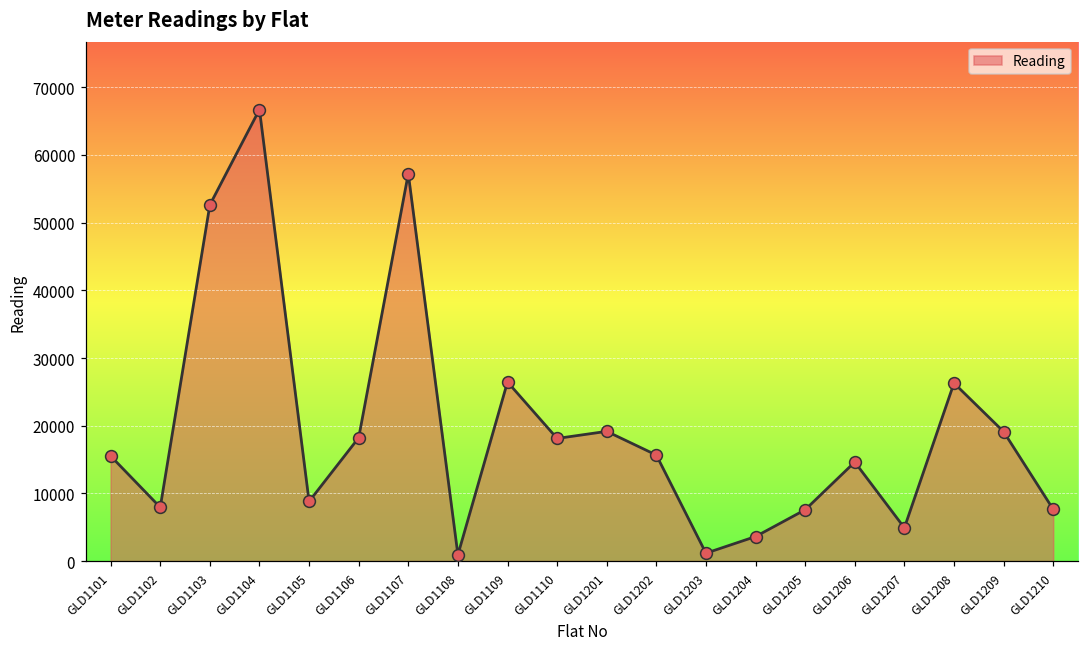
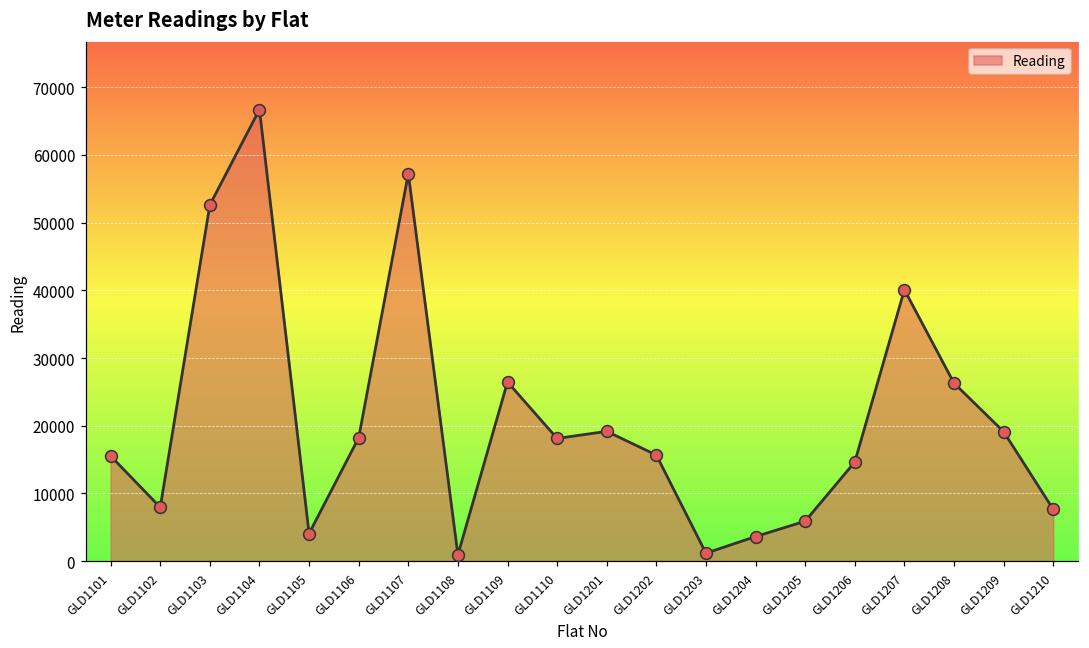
  {
    "GLD1101": 16000,
    "GLD1102": 8000,
    "GLD1103": 53000,
    "GLD1104": 67000,
-   "GLD1105": 9000,
+   "GLD1105": 4000,
    "GLD1106": 18000,
    "GLD1107": 57000,
    "GLD1108": 1000,
    "GLD1109": 26000,
    "GLD1110": 18000,
    "GLD1201": 19000,
    "GLD1202": 16000,
    "GLD1203": 1000,
    "GLD1204": 4000,
-   "GLD1205": 8000,
+   "GLD1205": 6000,
    "GLD1206": 15000,
-   "GLD1207": 5000,
+   "GLD1207": 40000,
    "GLD1208": 26000,
    "GLD1209": 19000,
    "GLD1210": 8000
  }
